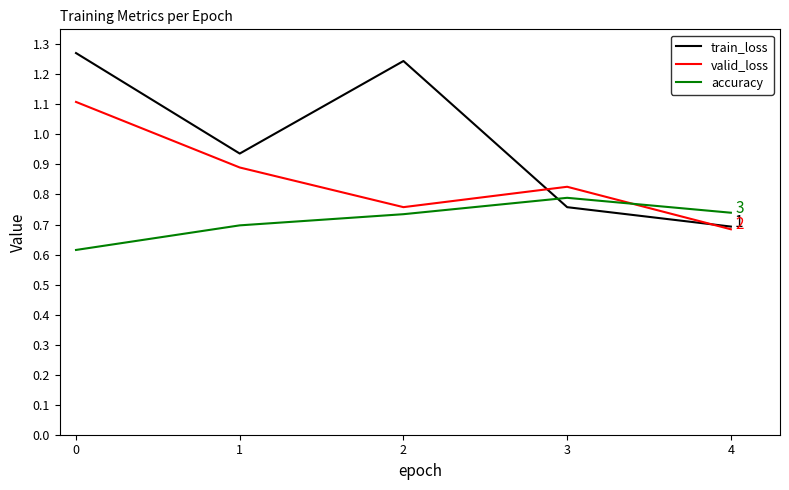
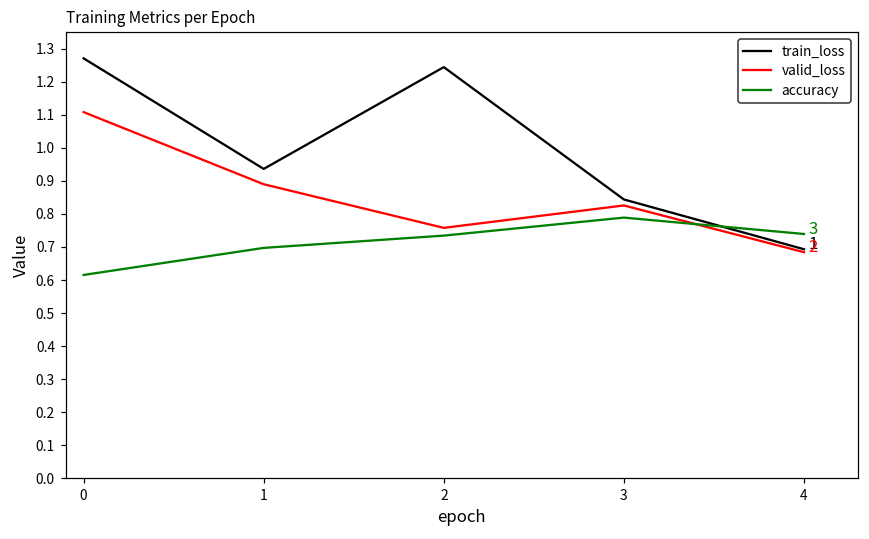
  {
    "train_loss": {
      "0": 1.27,
      "1": 0.94,
      "2": 1.24,
-     "3": 0.76
+     "3": 0.84
    },
    "valid_loss": {
      "0": 1.11,
      "1": 0.89,
      "2": 0.76,
      "3": 0.83
    },
    "accuracy": {
      "0": 0.62,
      "1": 0.70,
      "2": 0.73,
      "3": 0.79
    }
  }
